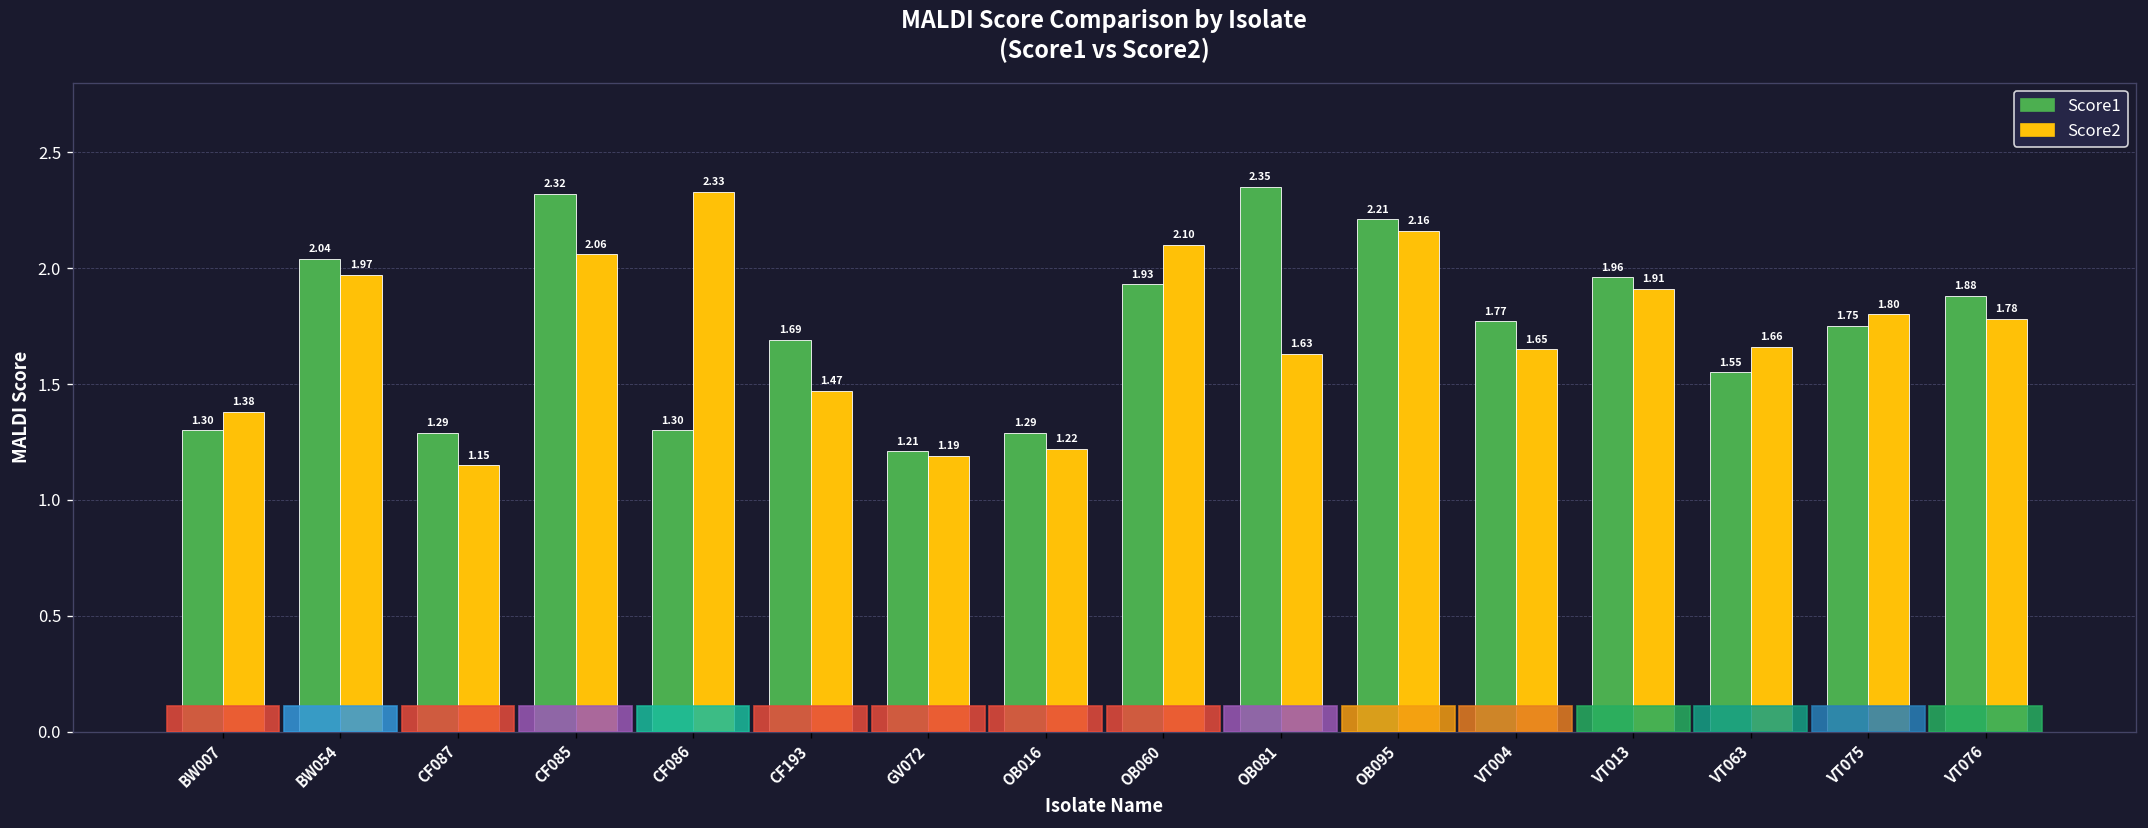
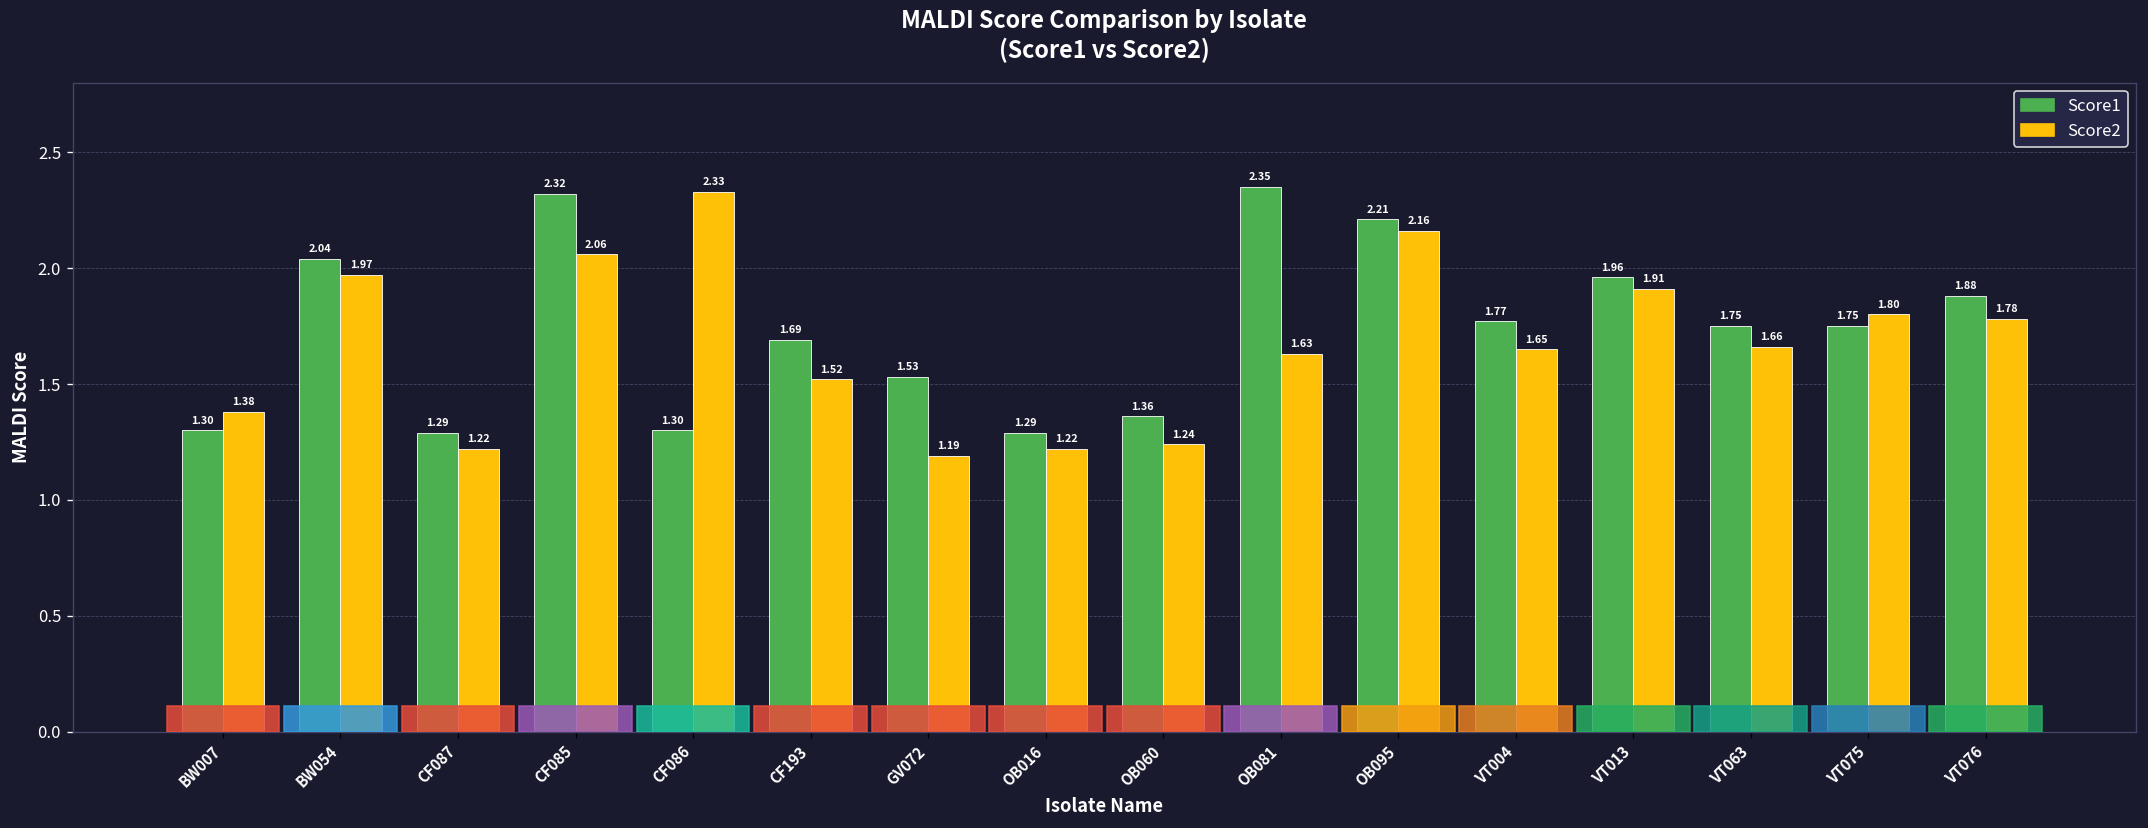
  {
    "Score1": {
      "BW007": 1.30,
      "BW054": 2.04,
      "CF087": 1.29,
      "CF085": 2.32,
      "CF086": 1.30,
      "CF193": 1.69,
-     "GV072": 1.21,
+     "GV072": 1.53,
      "OB016": 1.29,
-     "OB060": 1.93,
+     "OB060": 1.36,
      "OB081": 2.35,
      "OB095": 2.21,
      "VT004": 1.77,
      "VT013": 1.96,
-     "VT063": 1.55,
+     "VT063": 1.75,
      "VT075": 1.75,
      "VT076": 1.88
    },
    "Score2": {
      "BW007": 1.38,
      "BW054": 1.97,
-     "CF087": 1.15,
+     "CF087": 1.22,
      "CF085": 2.06,
      "CF086": 2.33,
-     "CF193": 1.47,
+     "CF193": 1.52,
      "GV072": 1.19,
      "OB016": 1.22,
-     "OB060": 2.10,
+     "OB060": 1.24,
      "OB081": 1.63,
      "OB095": 2.16,
      "VT004": 1.65,
      "VT013": 1.91,
      "VT063": 1.66,
      "VT075": 1.80,
      "VT076": 1.78
    }
  }
